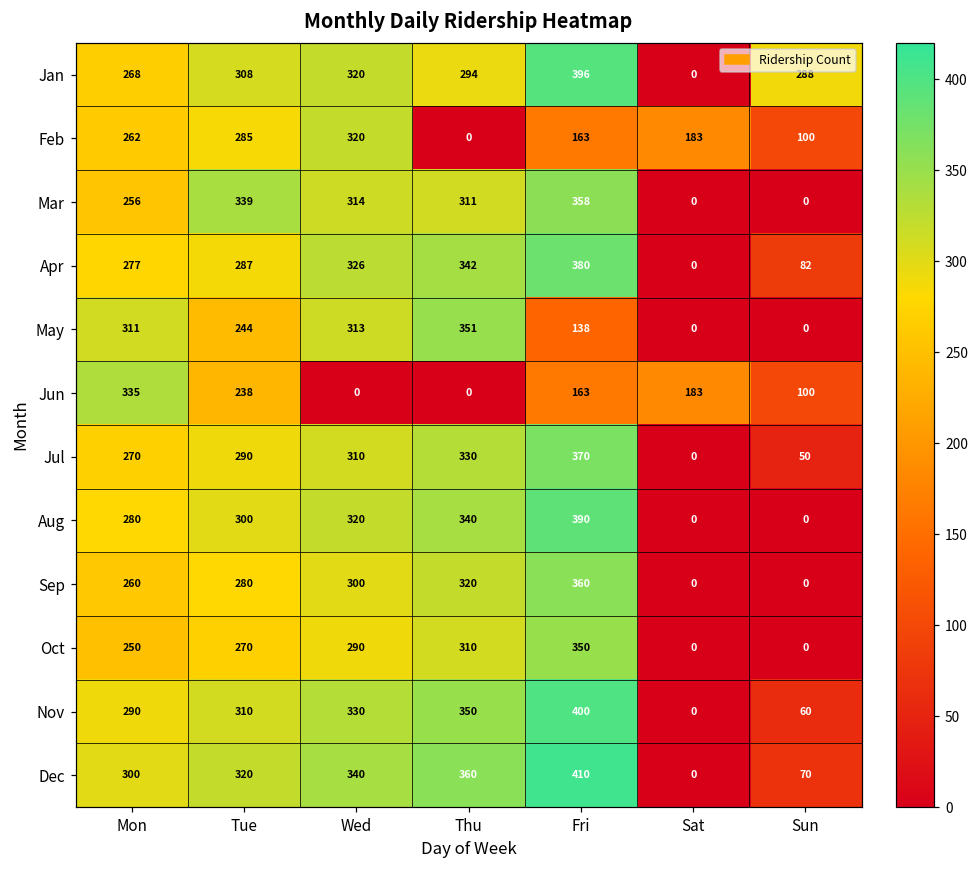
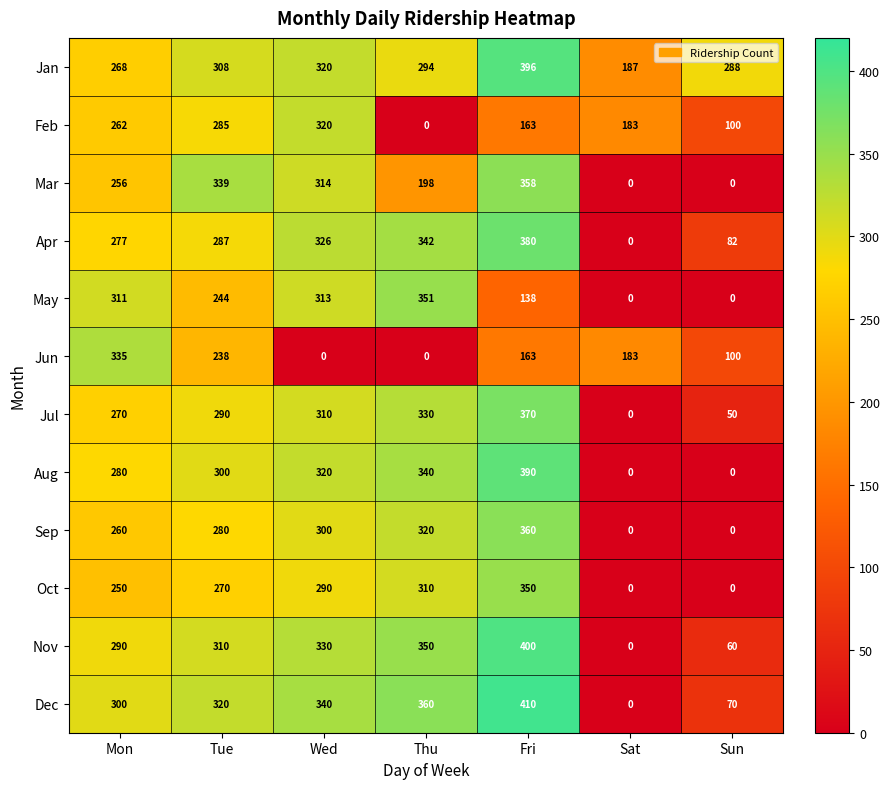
  {
    "Jan": {
      "Mon": 268,
      "Tue": 308,
      "Wed": 320,
      "Thu": 294,
      "Fri": 396,
-     "Sat": 0
+     "Sat": 187
    },
    "Feb": {
      "Mon": 262,
      "Tue": 285,
      "Wed": 320,
      "Thu": 0,
      "Fri": 163,
      "Sat": 183,
      "Sun": 100
    },
    "Mar": {
      "Mon": 256,
      "Tue": 339,
      "Wed": 314,
-     "Thu": 311,
+     "Thu": 198,
      "Fri": 358,
      "Sat": 0,
      "Sun": 0
    },
    "Apr": {
      "Mon": 277,
      "Tue": 287,
      "Wed": 326,
      "Thu": 342,
      "Fri": 380,
      "Sat": 0,
      "Sun": 82
    },
    "May": {
      "Mon": 311,
      "Tue": 244,
      "Wed": 313,
      "Thu": 351,
      "Fri": 138,
      "Sat": 0,
      "Sun": 0
    },
    "Jun": {
      "Mon": 335,
      "Tue": 238,
      "Wed": 0,
      "Thu": 0,
      "Fri": 163,
      "Sat": 183,
      "Sun": 100
    },
    "Jul": {
      "Mon": 270,
      "Tue": 290,
      "Wed": 310,
      "Thu": 330,
      "Fri": 370,
      "Sat": 0,
      "Sun": 50
    },
    "Aug": {
      "Mon": 280,
      "Tue": 300,
      "Wed": 320,
      "Thu": 340,
      "Fri": 390,
      "Sat": 0,
      "Sun": 0
    },
    "Sep": {
      "Mon": 260,
      "Tue": 280,
      "Wed": 300,
      "Thu": 320,
      "Fri": 360,
      "Sat": 0,
      "Sun": 0
    },
    "Oct": {
      "Mon": 250,
      "Tue": 270,
      "Wed": 290,
      "Thu": 310,
      "Fri": 350,
      "Sat": 0,
      "Sun": 0
    },
    "Nov": {
      "Mon": 290,
      "Tue": 310,
      "Wed": 330,
      "Thu": 350,
      "Fri": 400,
      "Sat": 0,
      "Sun": 60
    },
    "Dec": {
      "Mon": 300,
      "Tue": 320,
      "Wed": 340,
      "Thu": 360,
      "Fri": 410,
      "Sat": 0,
      "Sun": 70
    }
  }
